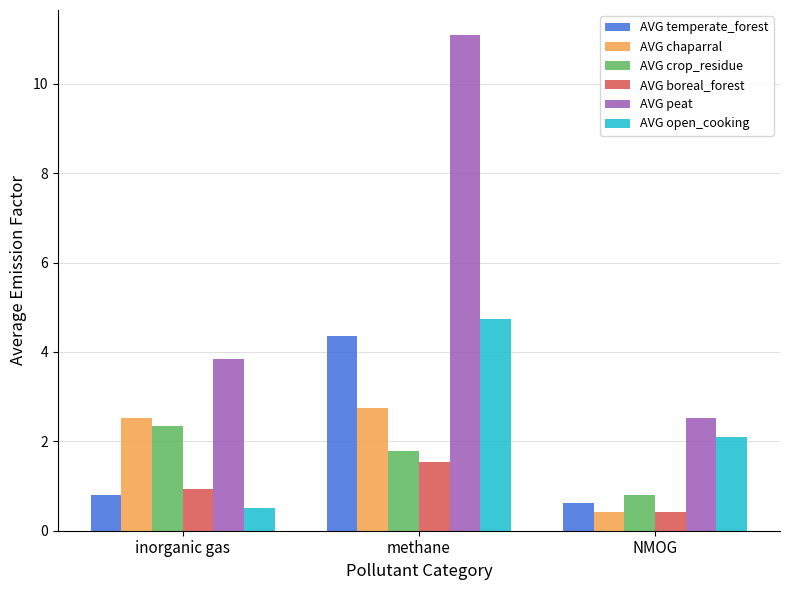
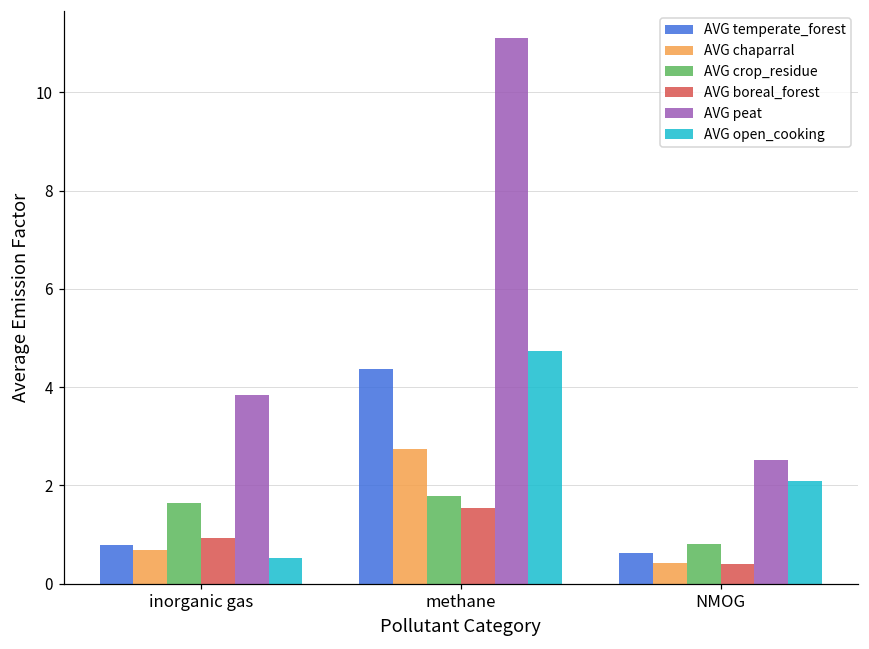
  {
    "AVG temperate_forest": {
      "inorganic gas": 0.8,
      "methane": 4.4,
      "NMOG": 0.6
    },
    "AVG chaparral": {
-     "inorganic gas": 2.5,
+     "inorganic gas": 0.7,
      "methane": 2.7,
      "NMOG": 0.4
    },
    "AVG crop_residue": {
-     "inorganic gas": 2.3,
+     "inorganic gas": 1.6,
      "methane": 1.8,
      "NMOG": 0.8
    },
    "AVG boreal_forest": {
      "inorganic gas": 0.9,
      "methane": 1.5,
      "NMOG": 0.4
    },
    "AVG peat": {
      "inorganic gas": 3.8,
      "methane": 11.1,
      "NMOG": 2.5
    },
    "AVG open_cooking": {
      "inorganic gas": 0.5,
      "methane": 4.7,
      "NMOG": 2.1
    }
  }
